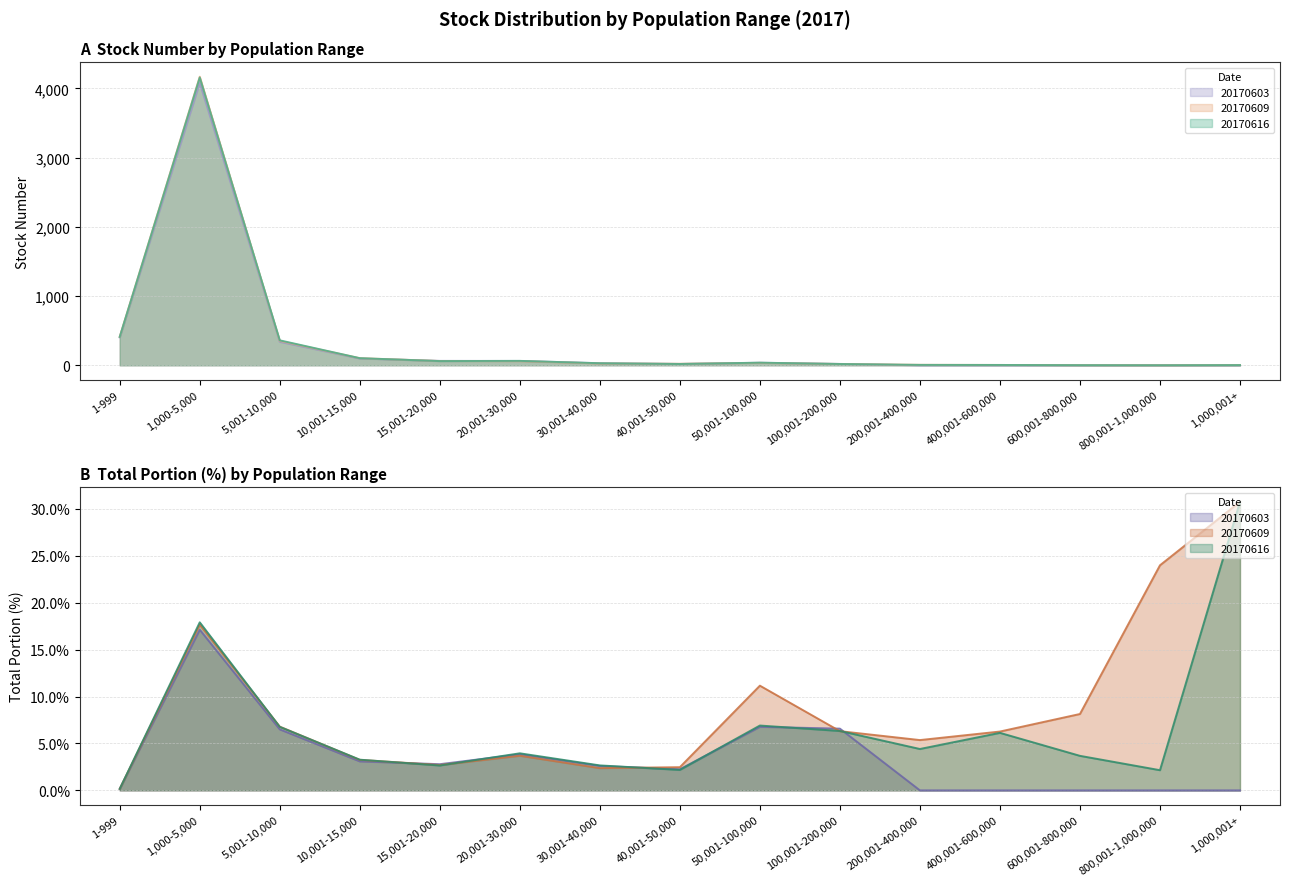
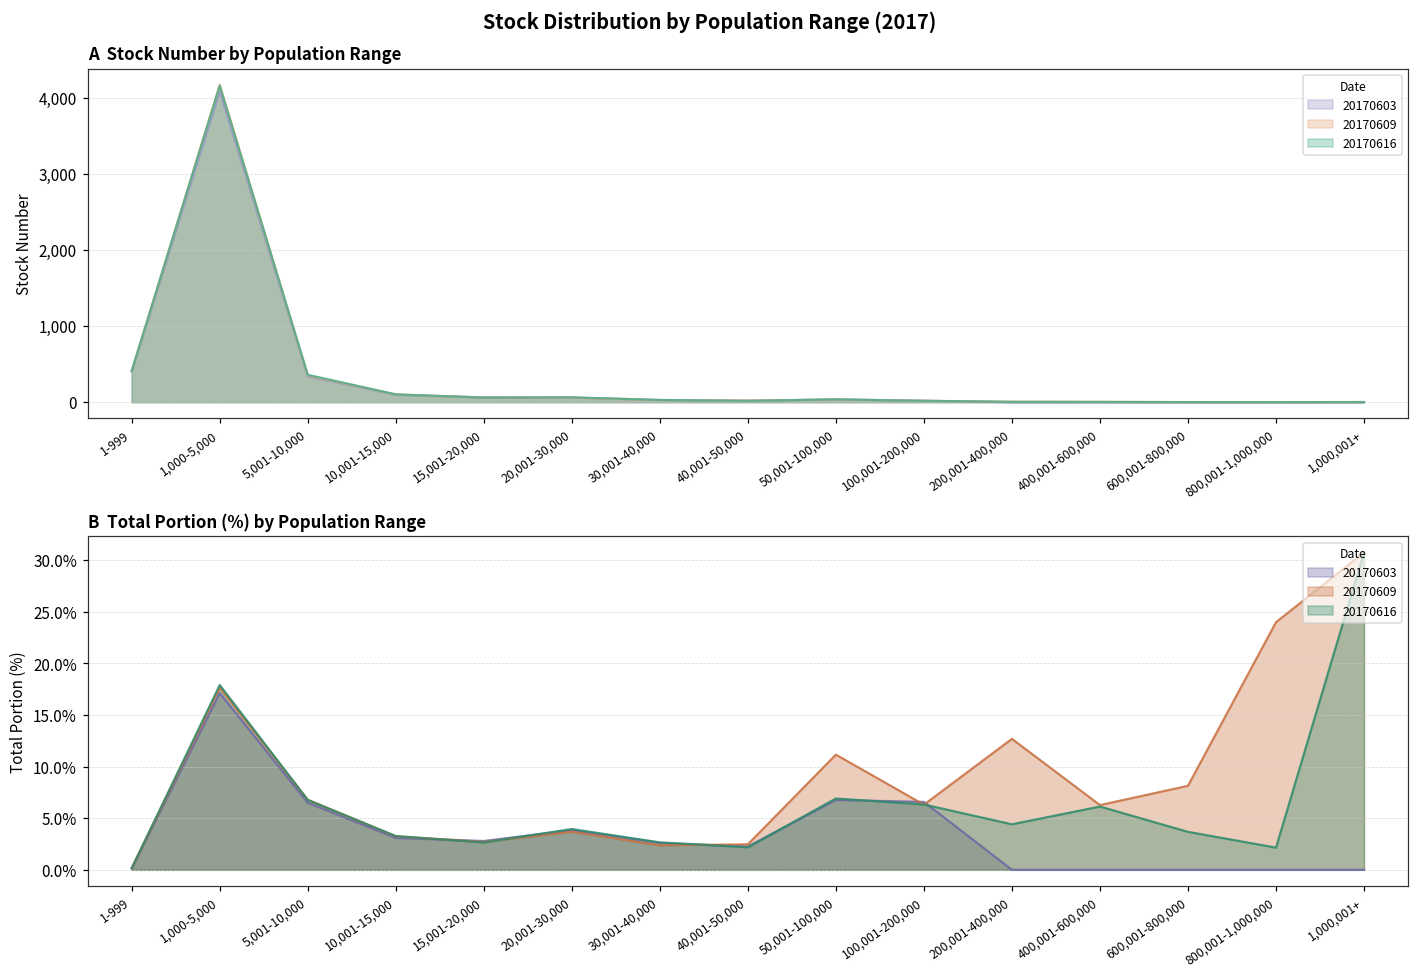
  {
    "B Total Portion (%) by Population Range": {
      "20170609": {
        "50,001-100,000": "11%",
-       "200,001-400,000": "5%",
+       "200,001-400,000": "13%",
        "600,001-800,000": "8%",
        "800,001-1,000,000": "24%"
      }
    }
  }
